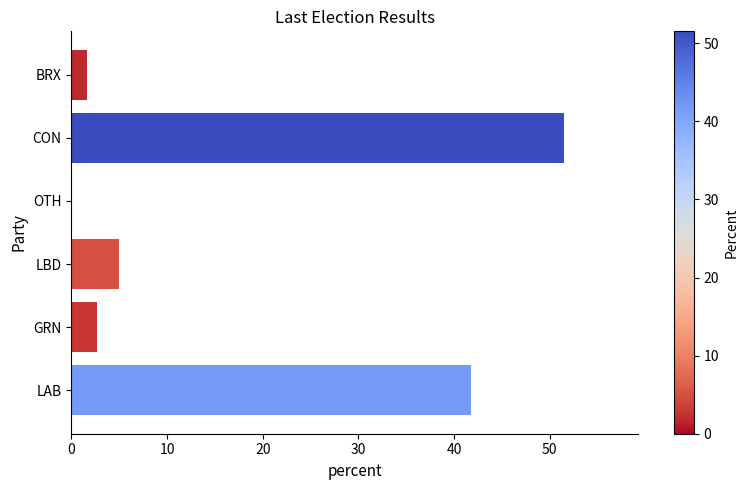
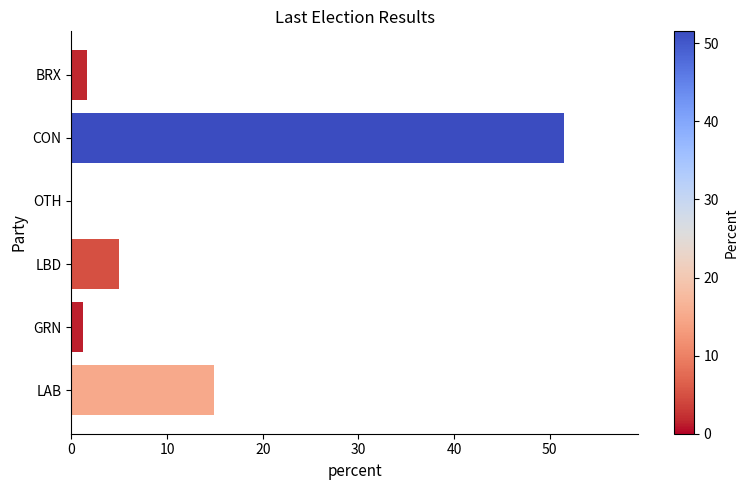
  {
    "BRX": 2,
    "CON": 52,
    "OTH": 0,
    "LBD": 5,
-   "GRN": 3,
-   "LAB": 42
+   "GRN": 1,
+   "LAB": 15
  }
